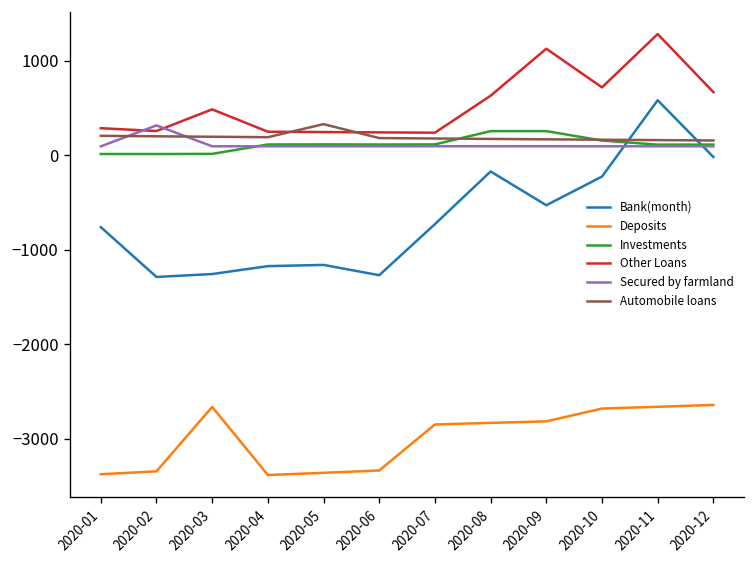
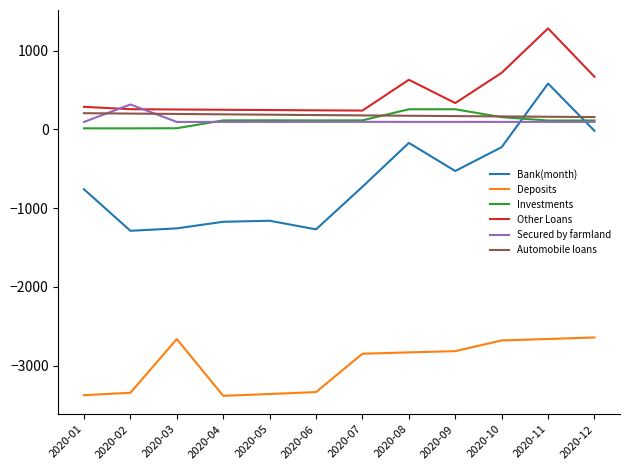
  {
    "Bank(month)": {
      "2020-01": -800,
      "2020-02": -1300,
      "2020-03": -1300,
      "2020-04": -1200,
      "2020-05": -1200,
      "2020-06": -1300,
      "2020-07": -700,
      "2020-08": -200,
      "2020-09": -500,
      "2020-10": -200,
      "2020-11": 600,
      "2020-12": 0
    },
    "Deposits": {
      "2020-01": -3400,
      "2020-02": -3300,
      "2020-03": -2700,
      "2020-04": -3400,
      "2020-05": -3400,
      "2020-06": -3300,
      "2020-07": -2800,
      "2020-08": -2800,
      "2020-09": -2800,
      "2020-10": -2700,
      "2020-11": -2700,
      "2020-12": -2600
    },
    "Investments": {
      "2020-01": 0,
      "2020-02": 0,
      "2020-03": 0,
      "2020-08": 300,
      "2020-09": 300
    },
    "Other Loans": {
      "2020-01": 300,
      "2020-02": 300,
-     "2020-03": 500,
+     "2020-03": 300,
      "2020-04": 200,
      "2020-05": 200,
      "2020-06": 200,
      "2020-07": 200,
      "2020-08": 600,
-     "2020-09": 1100,
+     "2020-09": 300,
      "2020-10": 700,
      "2020-11": 1300,
      "2020-12": 700
    },
    "Secured by farmland": {
      "2020-01": 100,
      "2020-02": 300,
      "2020-03": 100,
      "2020-08": 100,
      "2020-09": 100,
      "2020-10": 100
    },
    "Automobile loans": {
      "2020-01": 200,
      "2020-02": 200,
      "2020-03": 200,
      "2020-04": 200,
-     "2020-05": 300,
+     "2020-05": 200,
      "2020-06": 200,
      "2020-07": 200,
      "2020-08": 200,
      "2020-09": 200,
      "2020-11": 200,
      "2020-12": 200
    }
  }
